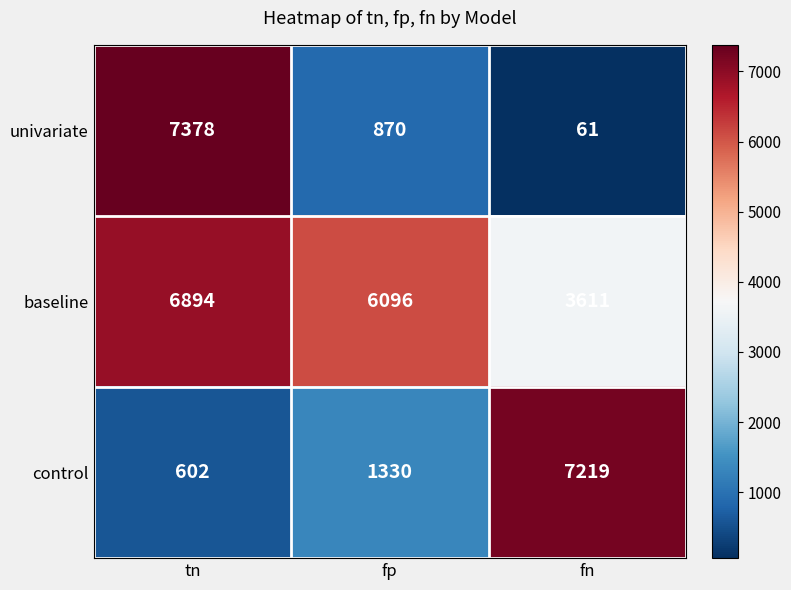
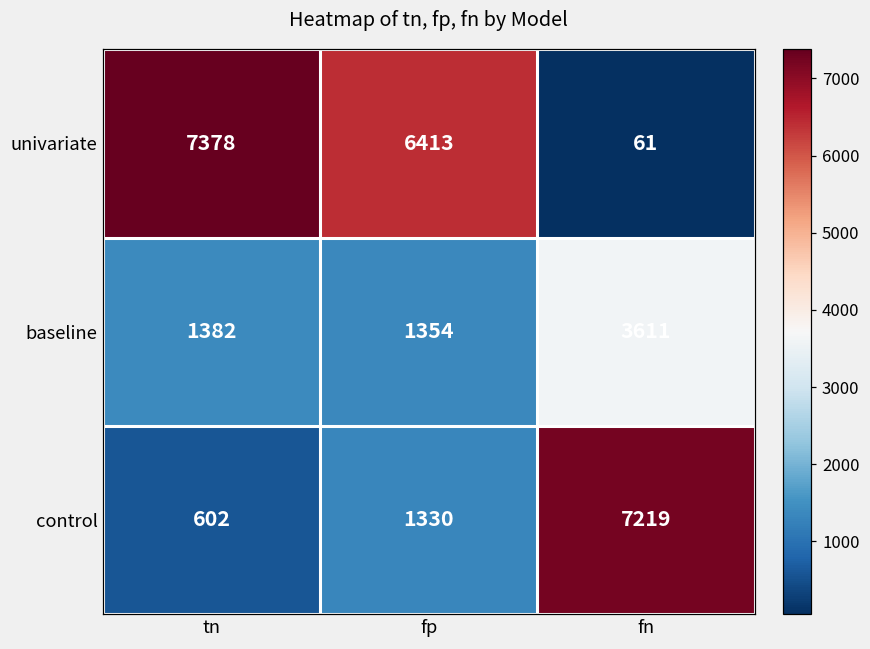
  {
    "univariate": {
      "tn": 7378,
-     "fp": 870,
+     "fp": 6413,
      "fn": 61
    },
    "baseline": {
-     "tn": 6894,
-     "fp": 6096
+     "tn": 1382,
+     "fp": 1354
    },
    "control": {
      "tn": 602,
      "fp": 1330,
      "fn": 7219
    }
  }
